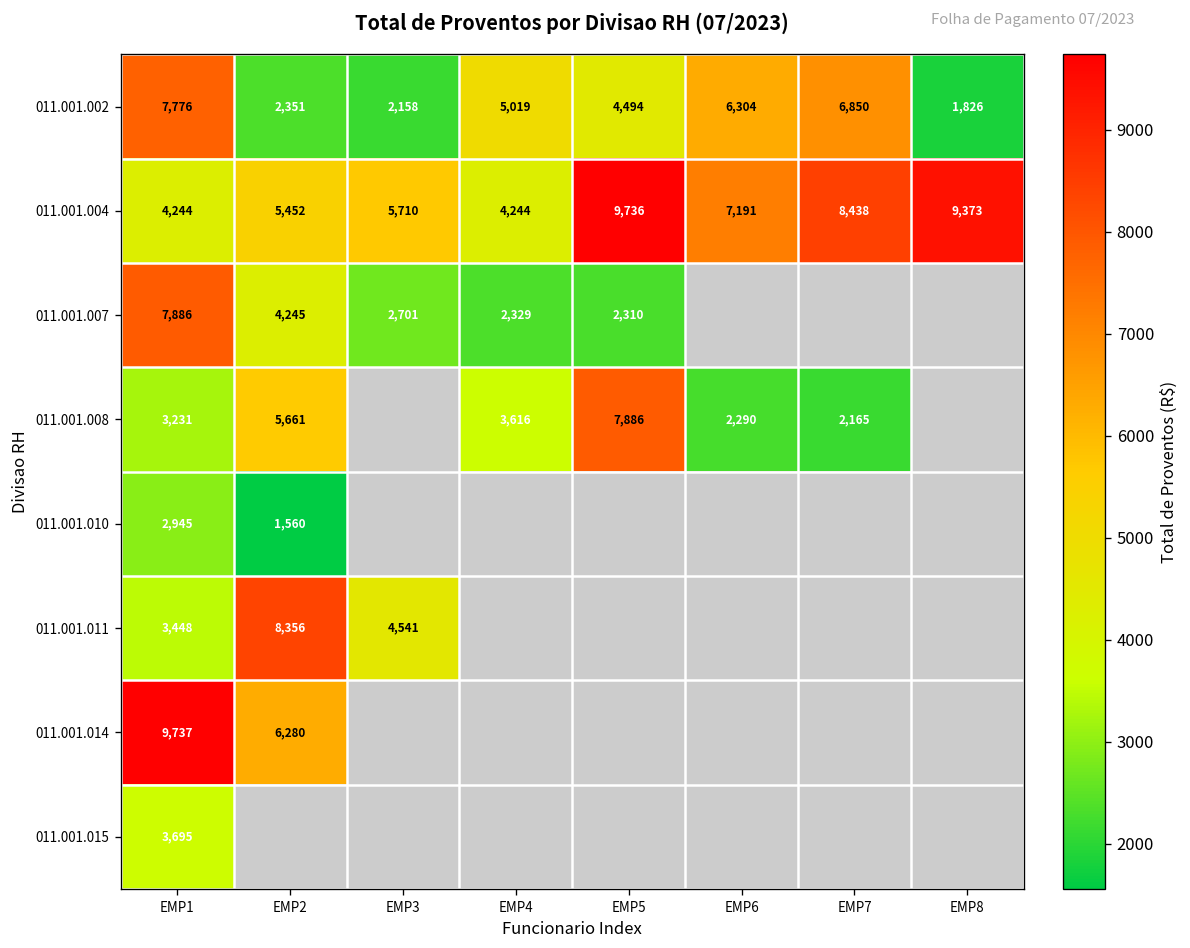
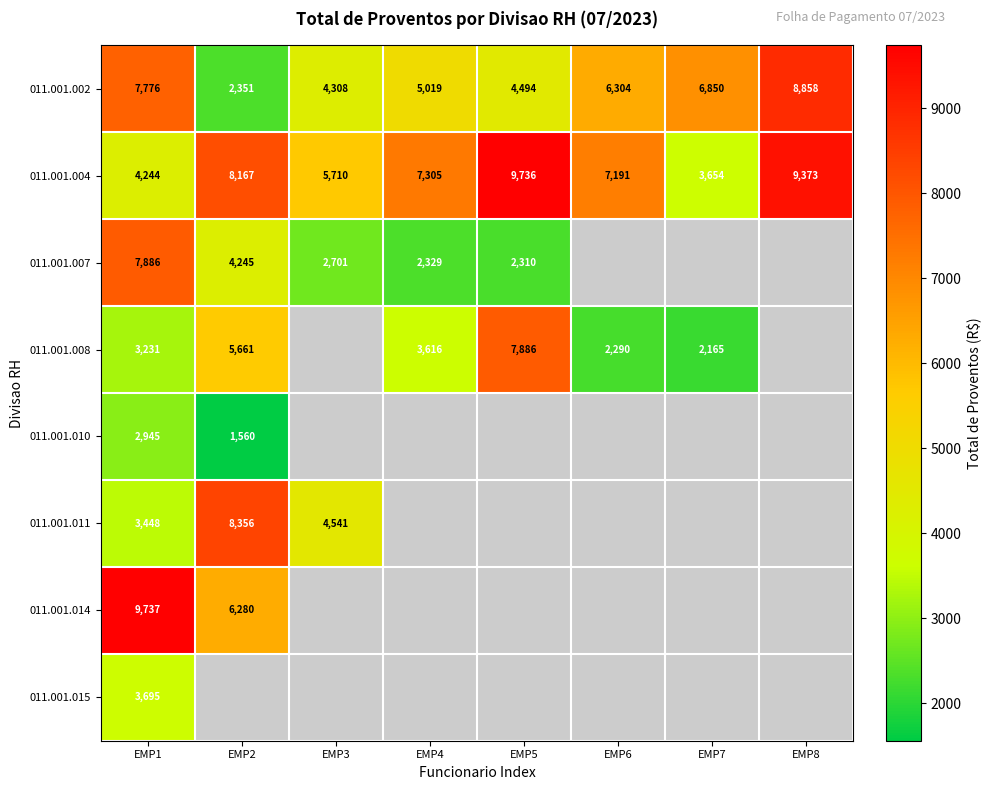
  {
    "011.001.002": {
      "EMP1": "7,776",
      "EMP2": "2,351",
-     "EMP3": "2,158",
+     "EMP3": "4,308",
      "EMP4": "5,019",
      "EMP5": "4,494",
      "EMP6": "6,304",
      "EMP7": "6,850",
-     "EMP8": "1,826"
+     "EMP8": "8,858"
    },
    "011.001.004": {
      "EMP1": "4,244",
-     "EMP2": "5,452",
+     "EMP2": "8,167",
      "EMP3": "5,710",
-     "EMP4": "4,244",
+     "EMP4": "7,305",
      "EMP5": "9,736",
      "EMP6": "7,191",
-     "EMP7": "8,438",
+     "EMP7": "3,654",
      "EMP8": "9,373"
    },
    "011.001.007": {
      "EMP1": "7,886",
      "EMP2": "4,245",
      "EMP3": "2,701",
      "EMP4": "2,329",
      "EMP5": "2,310"
    },
    "011.001.008": {
      "EMP1": "3,231",
      "EMP2": "5,661",
      "EMP4": "3,616",
      "EMP5": "7,886",
      "EMP6": "2,290",
      "EMP7": "2,165"
    },
    "011.001.010": {
      "EMP1": "2,945",
      "EMP2": "1,560"
    },
    "011.001.011": {
      "EMP1": "3,448",
      "EMP2": "8,356",
      "EMP3": "4,541"
    },
    "011.001.014": {
      "EMP1": "9,737",
      "EMP2": "6,280"
    },
    "011.001.015": {
      "EMP1": "3,695"
    }
  }
